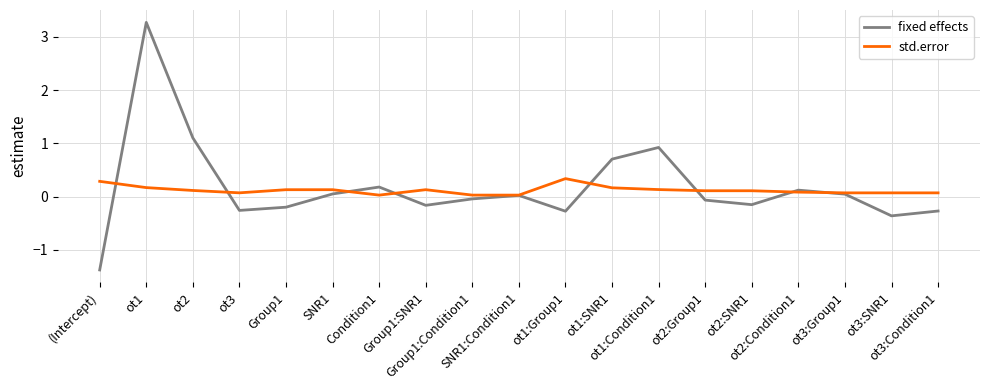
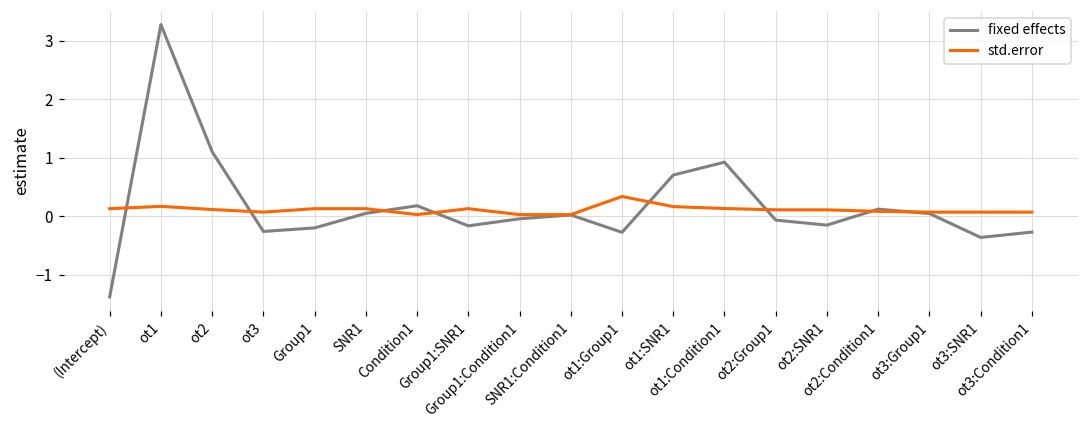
  {
    "fixed effects": {
      "(Intercept)": -1.4,
      "ot1": 3.3,
      "ot2": 1.1,
      "ot3": -0.3,
      "Group1": -0.2,
      "SNR1": 0.0,
      "Condition1": 0.2,
      "Group1:SNR1": -0.2,
      "Group1:Condition1": 0.0,
      "ot1:Group1": -0.3,
      "ot1:SNR1": 0.7,
      "ot1:Condition1": 0.9,
      "ot2:Group1": -0.1,
      "ot2:SNR1": -0.2,
      "ot3:SNR1": -0.4,
      "ot3:Condition1": -0.3
    },
    "std.error": {
-     "(Intercept)": 0.3,
+     "(Intercept)": 0.1,
      "ot1": 0.2,
      "ot2": 0.1,
      "ot3": 0.1,
      "Group1": 0.1,
      "SNR1": 0.1,
      "Condition1": 0.0,
      "Group1:SNR1": 0.1,
      "Group1:Condition1": 0.0,
      "ot1:Group1": 0.3,
      "ot1:SNR1": 0.2,
      "ot1:Condition1": 0.1,
      "ot2:Group1": 0.1,
      "ot2:SNR1": 0.1,
      "ot3:SNR1": 0.1,
      "ot3:Condition1": 0.1
    }
  }
